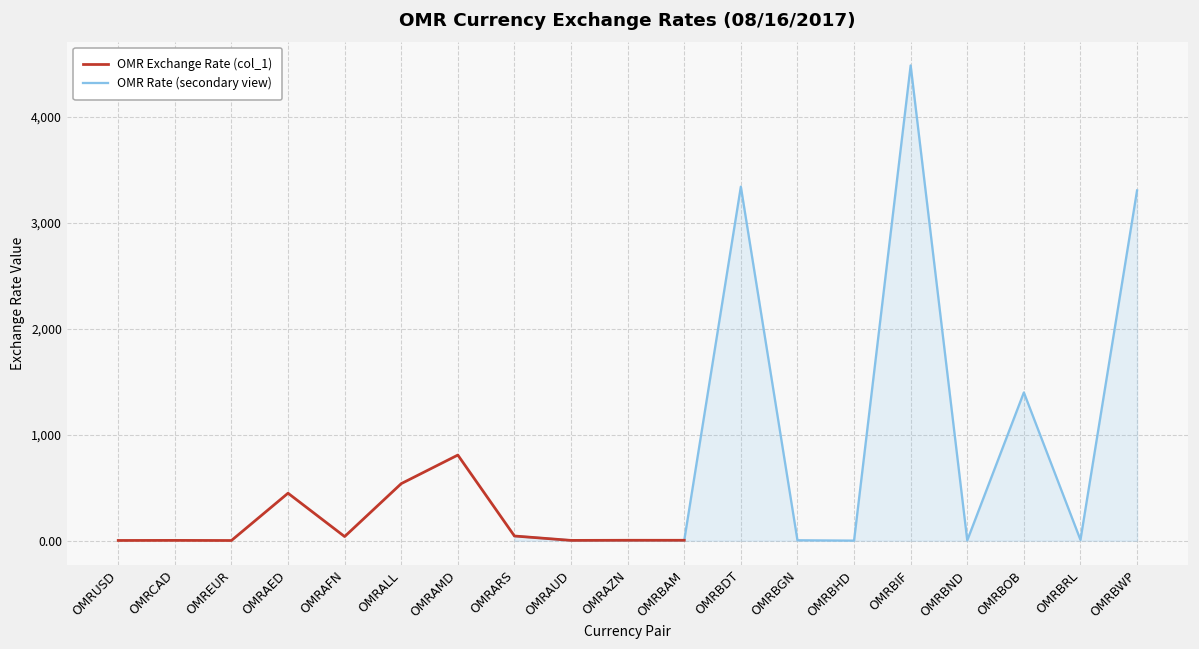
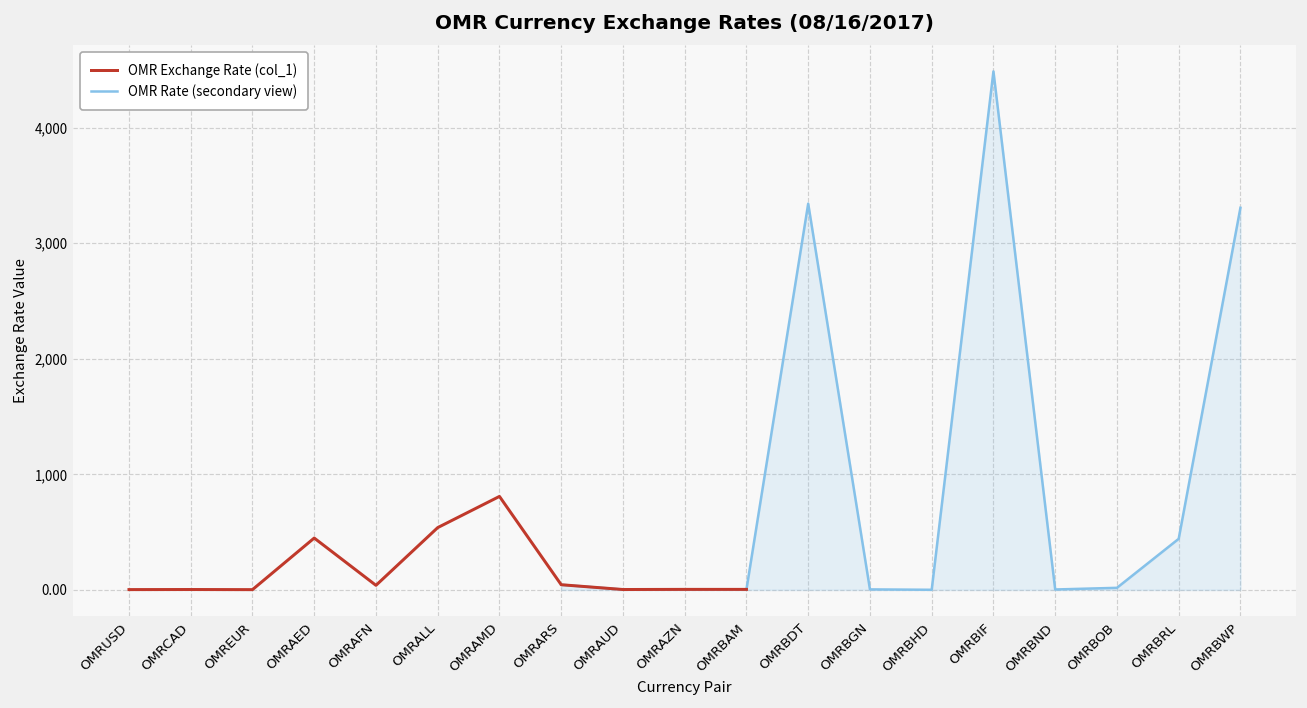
  {
    "OMR Exchange Rate (col_1)": {
      "OMRUSD": "0",
      "OMRCAD": "0",
      "OMREUR": "0",
      "OMRAED": "400",
      "OMRAFN": "0",
      "OMRALL": "500",
      "OMRAMD": "800"
    },
    "OMR Rate (secondary view)": {
      "OMRBDT": "3,300",
      "OMRBGN": "0",
      "OMRBHD": "0",
      "OMRBIF": "4,500",
      "OMRBND": "0",
-     "OMRBOB": "1,400",
-     "OMRBRL": "0",
+     "OMRBOB": "0",
+     "OMRBRL": "400",
      "OMRBWP": "3,300"
    }
  }
